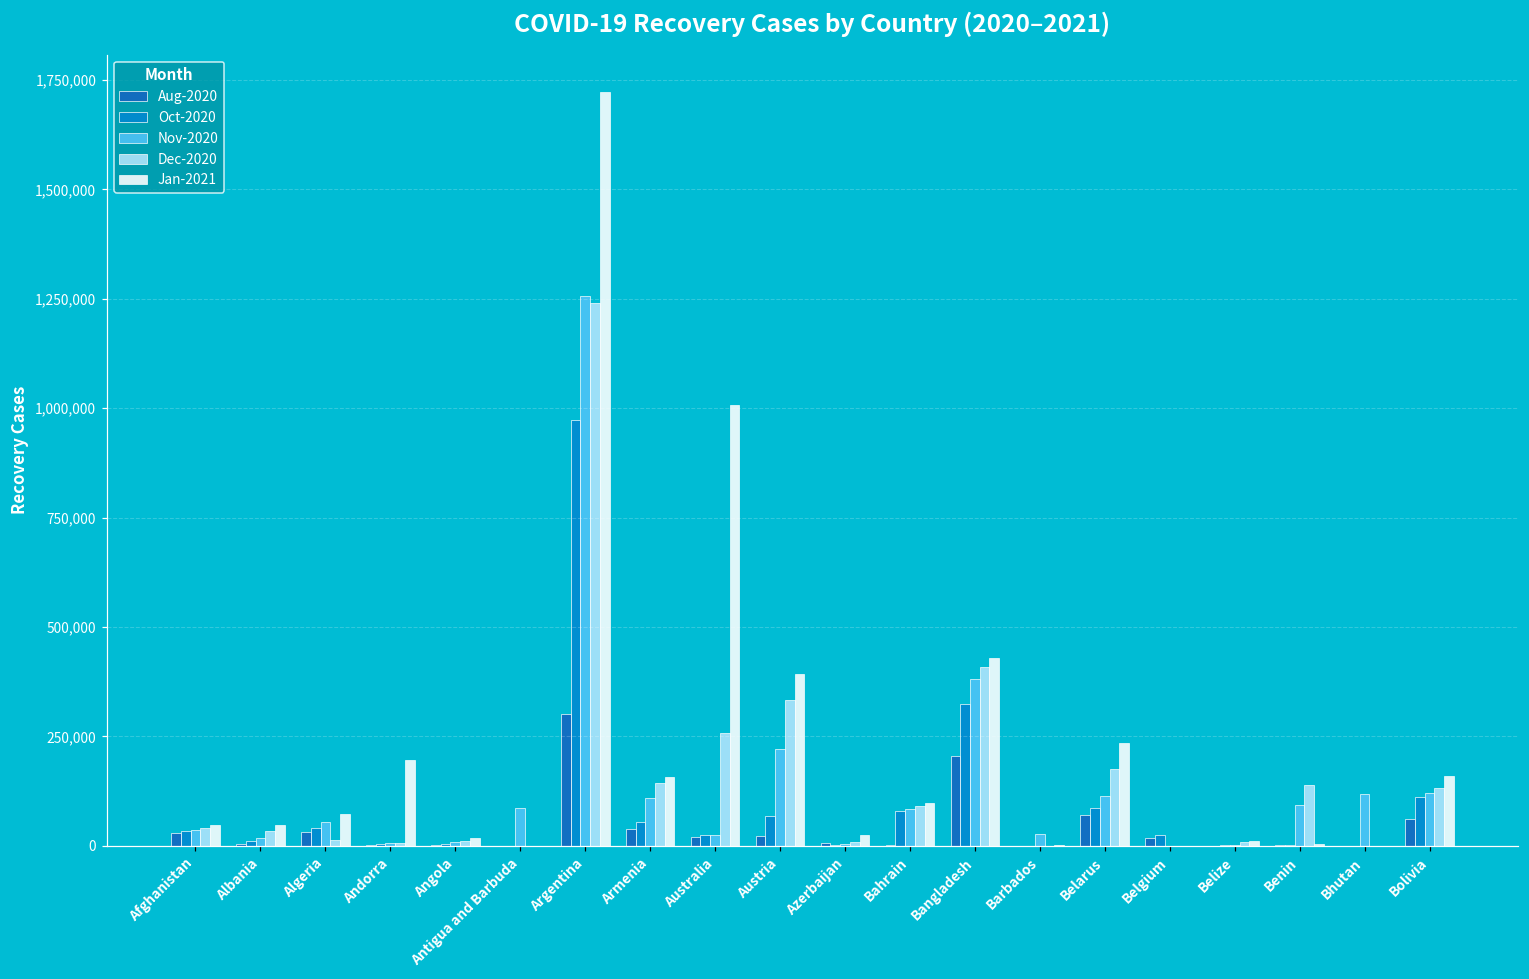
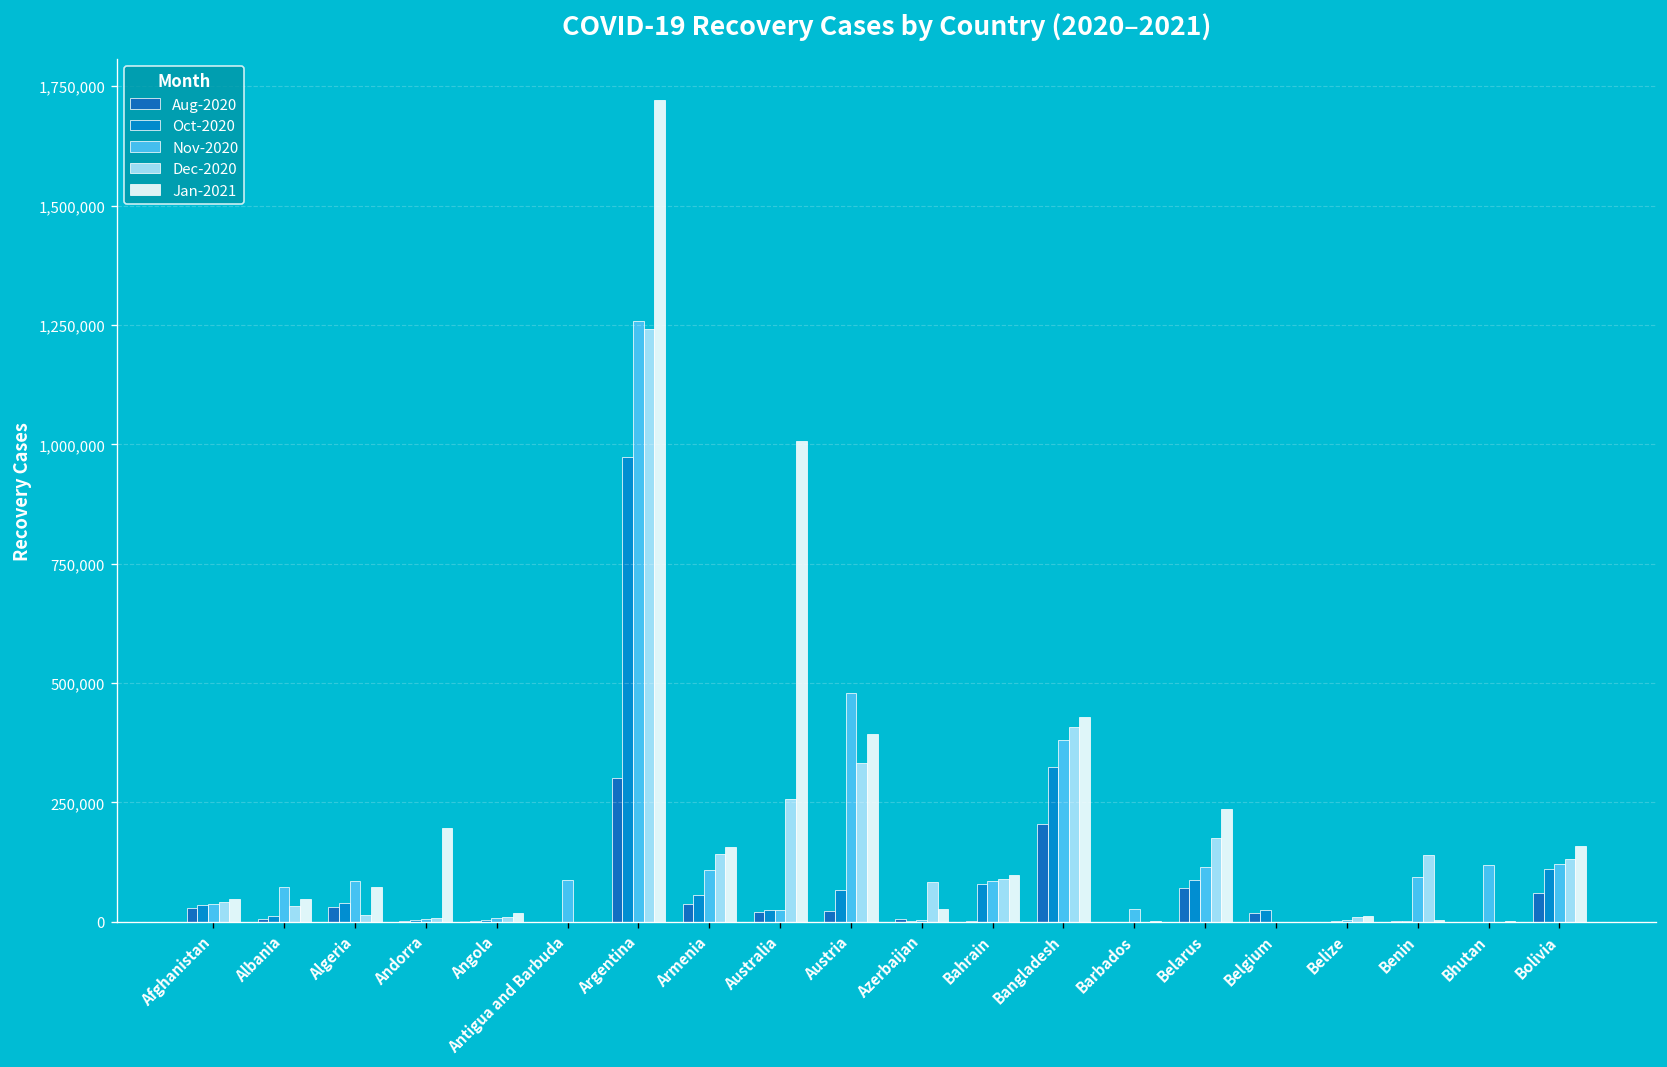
  {
    "Nov-2020": {
      "Afghanistan": "40,000",
-     "Albania": "20,000",
-     "Algeria": "50,000",
+     "Albania": "70,000",
+     "Algeria": "90,000",
      "Angola": "10,000",
      "Antigua and Barbuda": "90,000",
      "Argentina": "1,260,000",
      "Armenia": "110,000",
      "Australia": "30,000",
-     "Austria": "220,000",
+     "Austria": "480,000",
      "Bahrain": "90,000",
      "Bangladesh": "380,000",
      "Barbados": "30,000",
      "Belarus": "110,000",
      "Belgium": "0",
      "Benin": "90,000",
      "Bhutan": "120,000",
      "Bolivia": "120,000"
    },
    "Dec-2020": {
      "Afghanistan": "40,000",
      "Albania": "30,000",
      "Algeria": "10,000",
      "Andorra": "10,000",
      "Angola": "10,000",
      "Argentina": "1,240,000",
      "Armenia": "140,000",
      "Australia": "260,000",
      "Austria": "330,000",
-     "Azerbaijan": "10,000",
+     "Azerbaijan": "80,000",
      "Bahrain": "90,000",
      "Bangladesh": "410,000",
      "Belarus": "180,000",
      "Belgium": "0",
      "Belize": "10,000",
      "Benin": "140,000",
      "Bolivia": "130,000"
    },
    "Jan-2021": {
      "Afghanistan": "50,000",
      "Albania": "50,000",
      "Algeria": "70,000",
      "Andorra": "200,000",
      "Angola": "20,000",
      "Argentina": "1,720,000",
      "Armenia": "160,000",
      "Australia": "1,010,000",
      "Austria": "390,000",
      "Azerbaijan": "30,000",
      "Bahrain": "100,000",
      "Bangladesh": "430,000",
      "Belarus": "240,000",
      "Belgium": "0",
      "Belize": "10,000",
      "Bolivia": "160,000"
    }
  }
